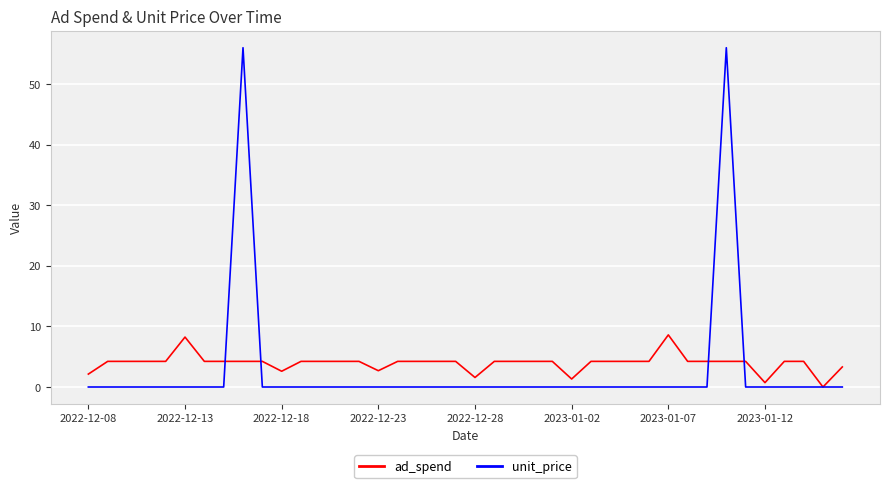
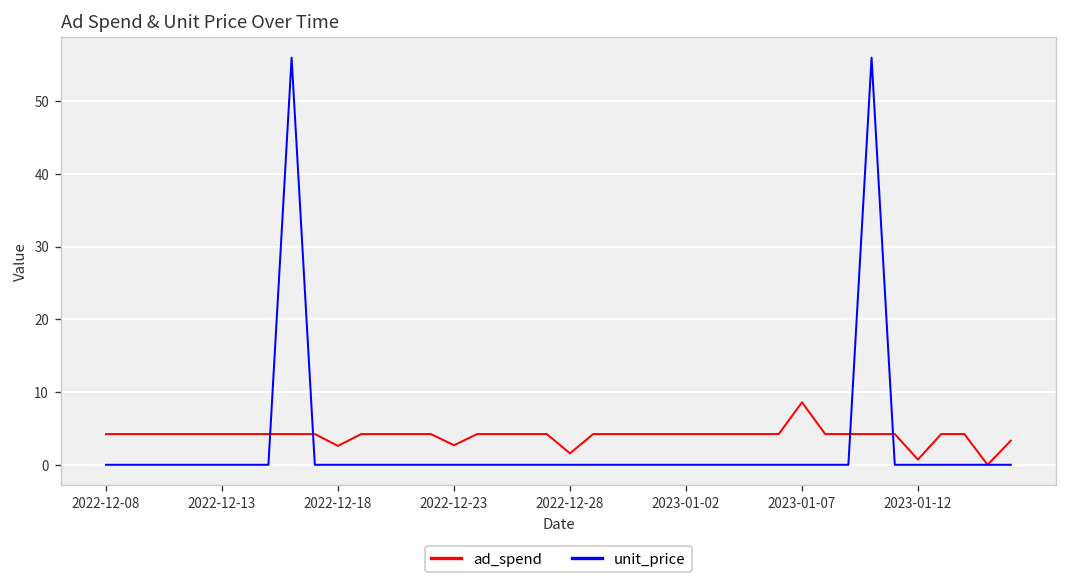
  {
    "ad_spend": {
-     "2022-12-08": 2,
-     "2022-12-13": 8,
+     "2022-12-08": 4,
+     "2022-12-13": 4,
      "2022-12-18": 3,
      "2022-12-23": 3,
      "2022-12-28": 2,
-     "2023-01-02": 1,
+     "2023-01-02": 4,
      "2023-01-07": 9,
      "2023-01-12": 1
    },
    "unit_price": {
      "2022-12-08": 0,
      "2022-12-13": 0,
      "2022-12-18": 0,
      "2022-12-23": 0,
      "2022-12-28": 0,
      "2023-01-02": 0,
      "2023-01-07": 0,
      "2023-01-12": 0
    }
  }
